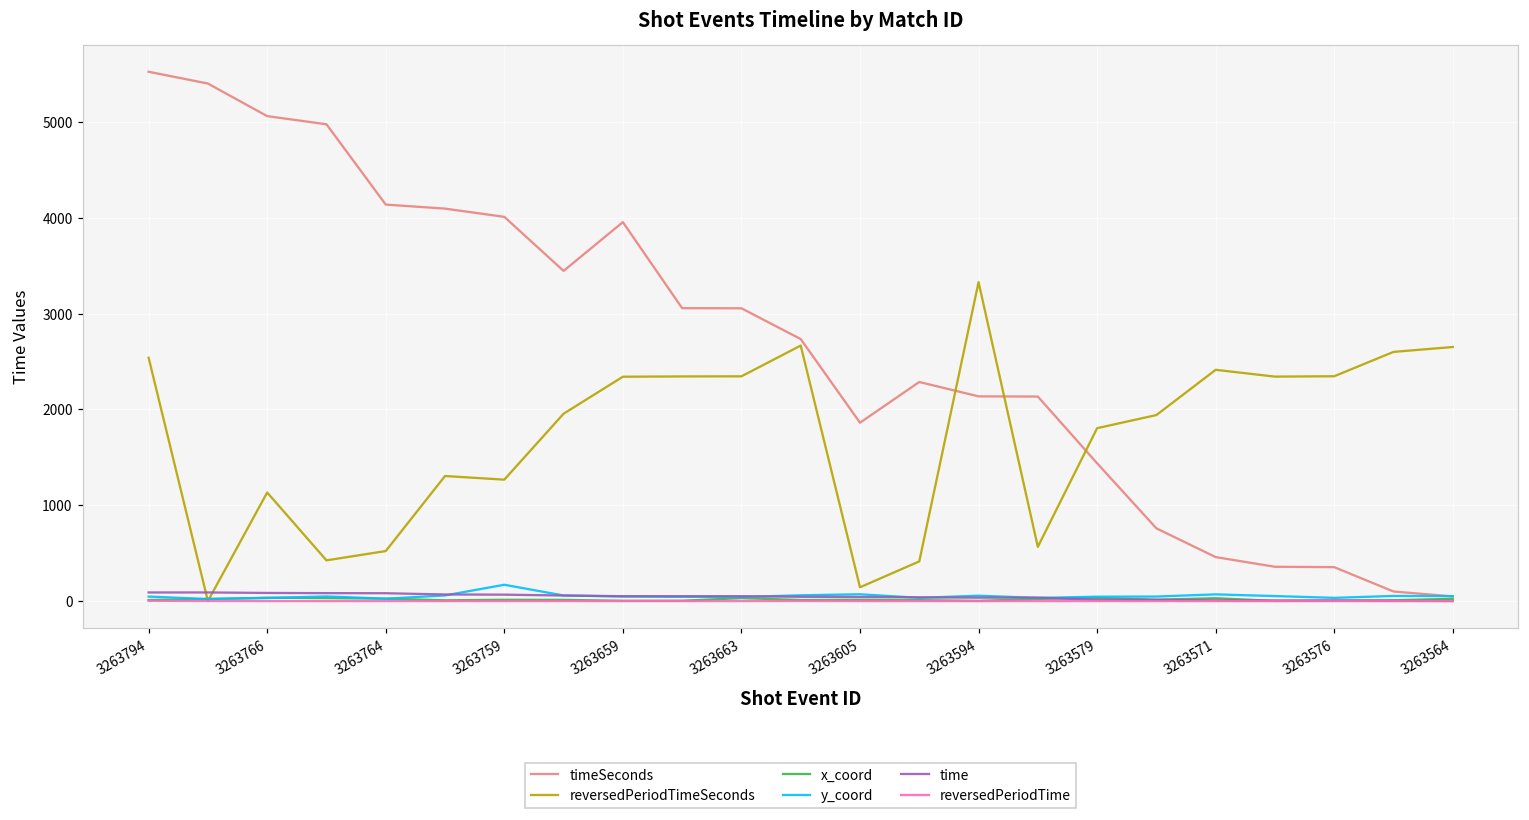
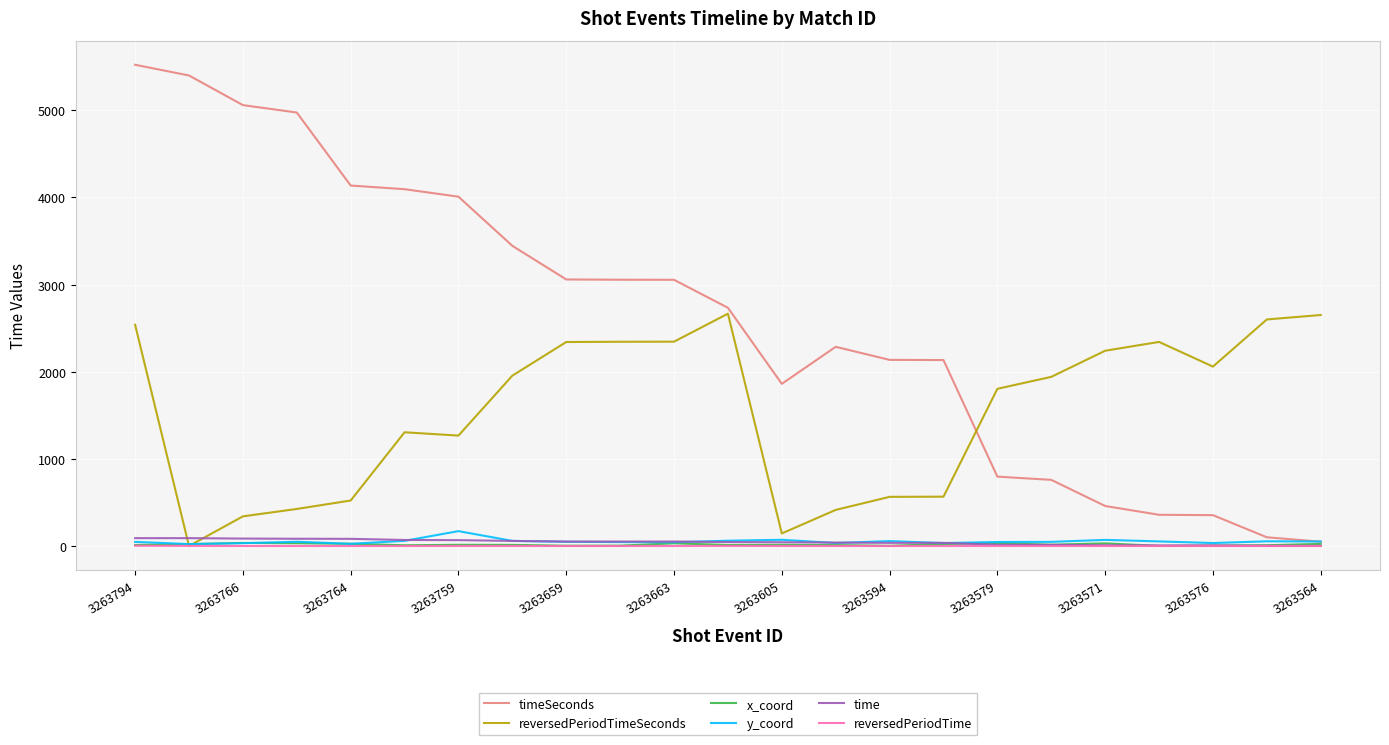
  {
    "timeSeconds": {
      "3263794": 5500,
      "3263766": 5100,
      "3263764": 4100,
      "3263759": 4000,
-     "3263659": 4000,
+     "3263659": 3100,
      "3263663": 3100,
      "3263605": 1900,
      "3263594": 2100,
-     "3263579": 1400,
+     "3263579": 800,
      "3263571": 500,
      "3263576": 400
    },
    "reversedPeriodTimeSeconds": {
      "3263794": 2500,
-     "3263766": 1100,
+     "3263766": 300,
      "3263764": 500,
      "3263759": 1300,
      "3263659": 2300,
      "3263663": 2300,
      "3263605": 100,
-     "3263594": 3300,
+     "3263594": 600,
      "3263579": 1800,
-     "3263571": 2400,
-     "3263576": 2300,
+     "3263571": 2200,
+     "3263576": 2100,
      "3263564": 2700
    },
    "y_coord": {
      "3263794": 0,
      "3263759": 200,
      "3263571": 100
    },
    "time": {
      "3263794": 100,
      "3263766": 100,
      "3263764": 100,
      "3263759": 100
    },
    "reversedPeriodTime": {
      "3263766": 0,
      "3263663": 0
    }
  }
